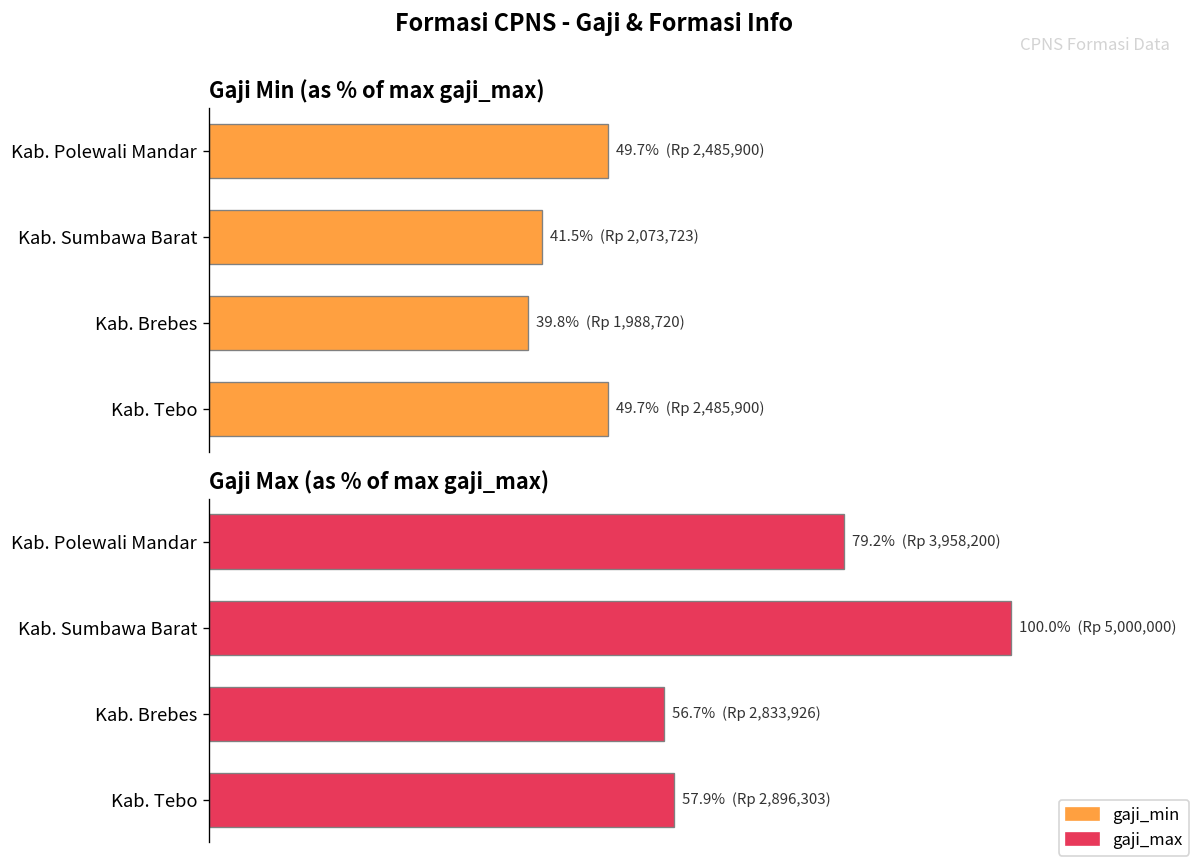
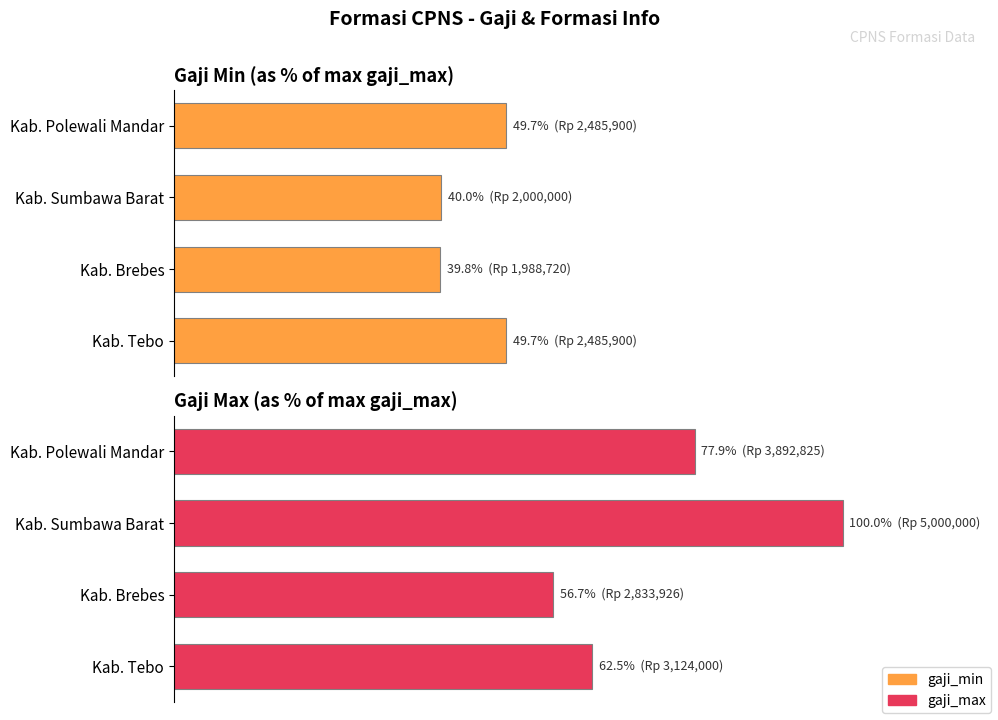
  {
    "Gaji Min (as % of max gaji_max)": {
      "Kab. Polewali Mandar": "49.7%",
-     "Kab. Sumbawa Barat": "41.5% (Rp 2,073,723)",
+     "Kab. Sumbawa Barat": "40.0% (Rp 2,000,000)",
      "Kab. Brebes": "39.8%",
      "Kab. Tebo": "49.7%"
    },
    "Gaji Max (as % of max gaji_max)": {
-     "Kab. Polewali Mandar": "79.2% (Rp 3,958,200)",
+     "Kab. Polewali Mandar": "77.9% (Rp 3,892,825)",
      "Kab. Sumbawa Barat": "100.0%",
      "Kab. Brebes": "56.7%",
-     "Kab. Tebo": "57.9% (Rp 2,896,303)"
+     "Kab. Tebo": "62.5% (Rp 3,124,000)"
    }
  }
